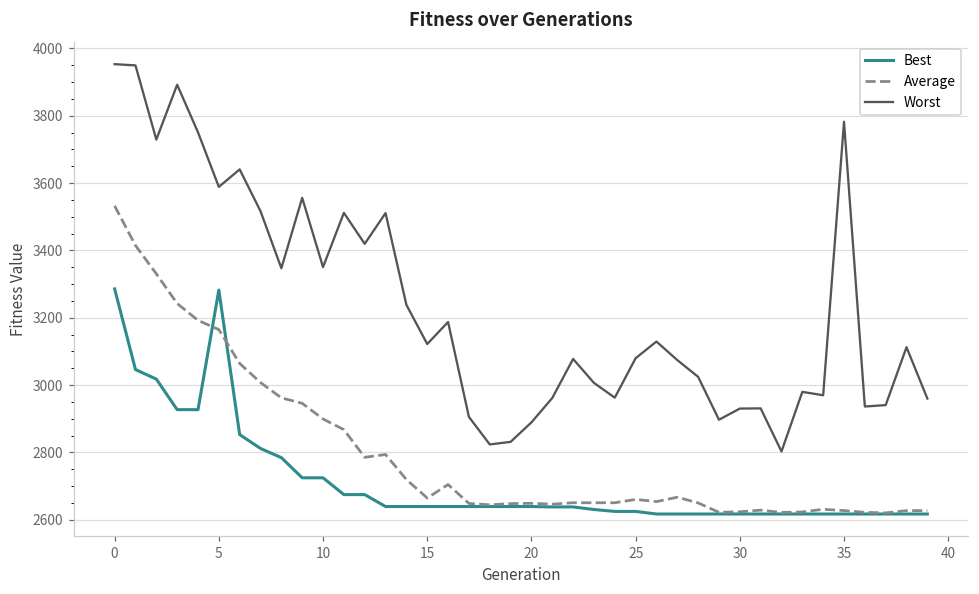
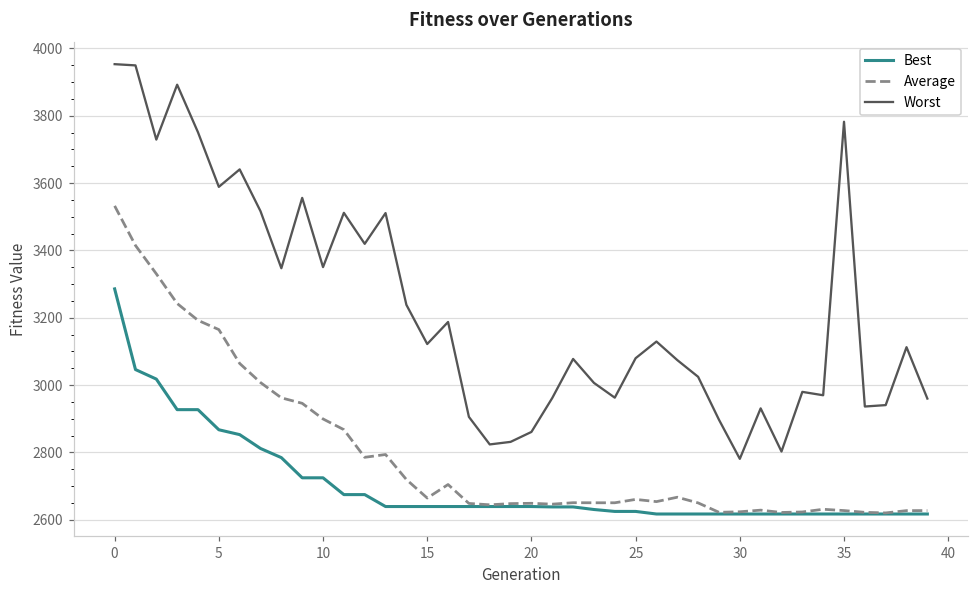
  {
    "Best": {
      "0": 3290,
-     "5": 3280,
+     "5": 2870,
      "10": 2720,
      "15": 2640,
      "20": 2640,
      "25": 2620,
      "35": 2620
    },
    "Average": {
      "0": 3530,
      "5": 3160,
      "10": 2900,
      "15": 2660,
      "20": 2650,
      "25": 2660,
      "35": 2630
    },
    "Worst": {
      "0": 3950,
      "5": 3590,
      "10": 3350,
      "15": 3120,
-     "20": 2890,
+     "20": 2860,
      "25": 3080,
-     "30": 2930,
+     "30": 2780,
      "35": 3780
    }
  }
